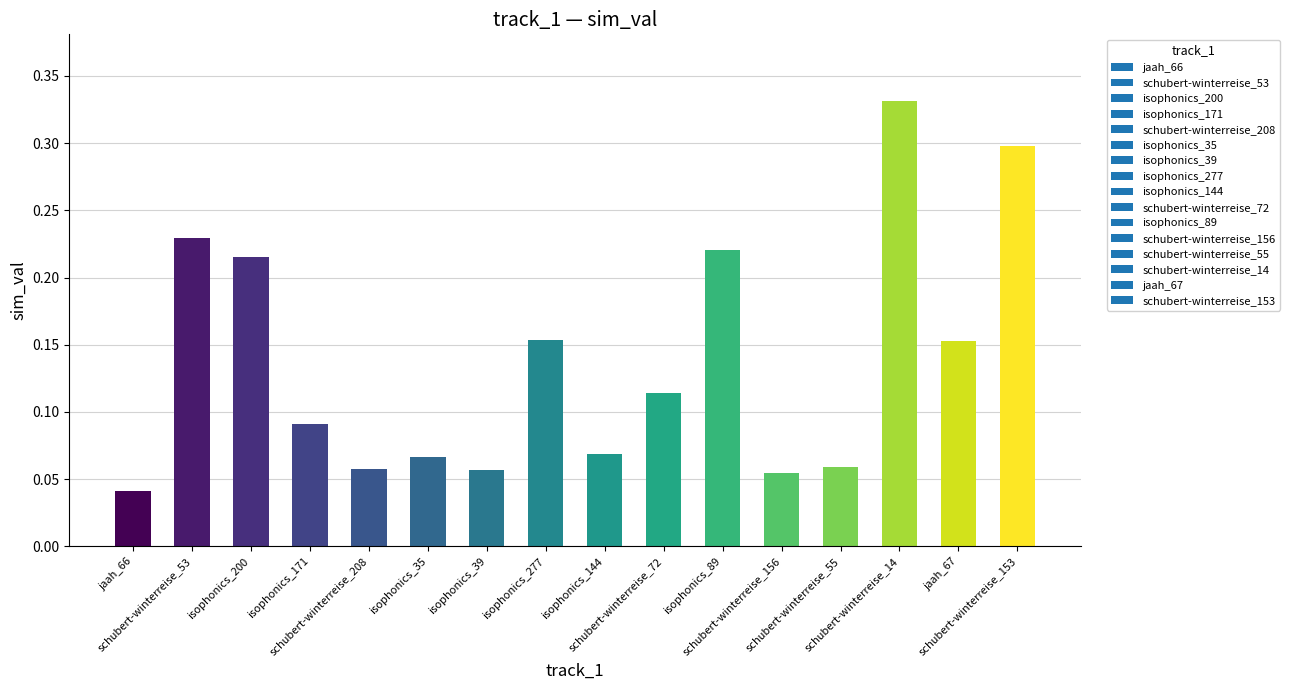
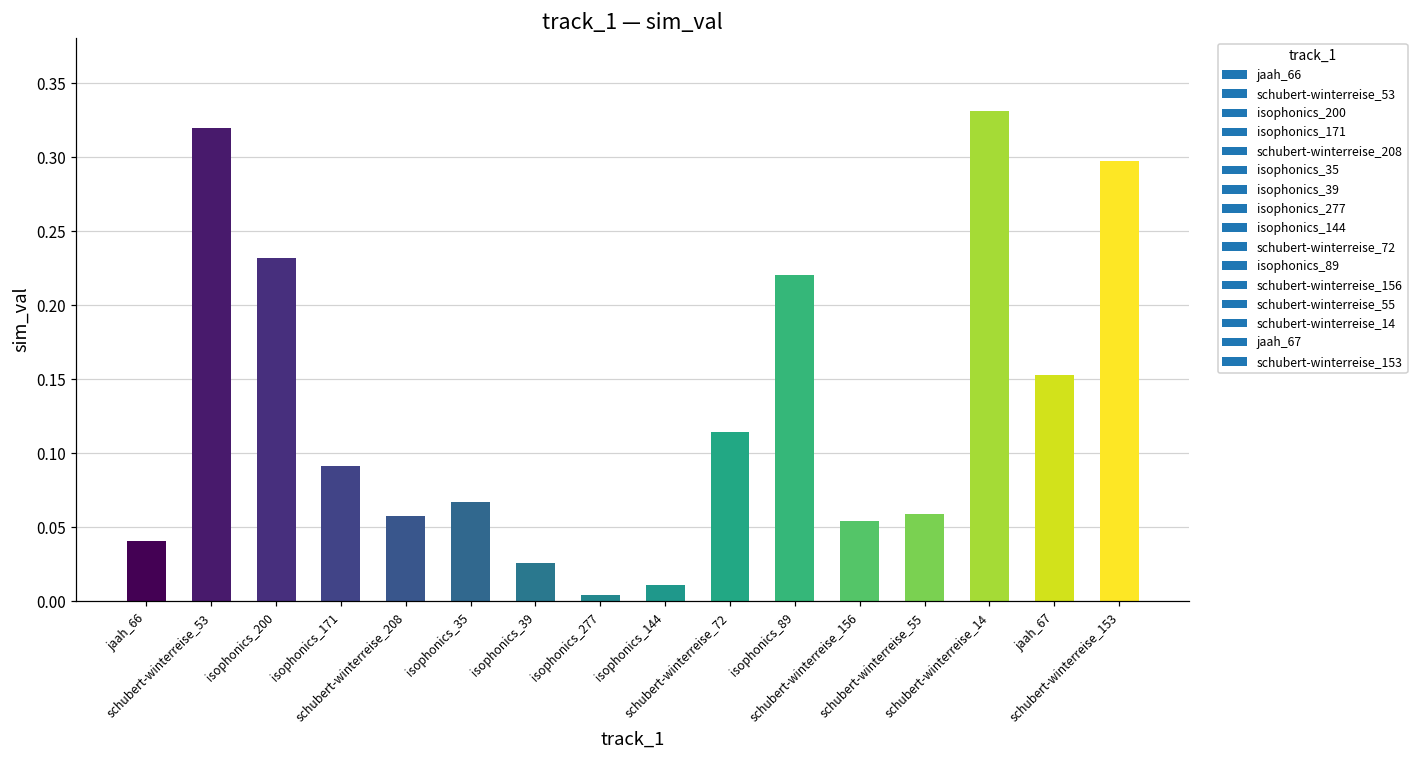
  {
    "jaah_66": 0.041,
-   "schubert-winterreise_53": 0.229,
-   "isophonics_200": 0.215,
+   "schubert-winterreise_53": 0.320,
+   "isophonics_200": 0.232,
    "isophonics_171": 0.091,
    "schubert-winterreise_208": 0.057,
    "isophonics_35": 0.067,
-   "isophonics_39": 0.057,
-   "isophonics_277": 0.154,
-   "isophonics_144": 0.069,
+   "isophonics_39": 0.026,
+   "isophonics_277": 0.004,
+   "isophonics_144": 0.011,
    "schubert-winterreise_72": 0.114,
    "isophonics_89": 0.220,
    "schubert-winterreise_156": 0.054,
    "schubert-winterreise_55": 0.059,
    "schubert-winterreise_14": 0.331,
    "jaah_67": 0.153,
    "schubert-winterreise_153": 0.298
  }
